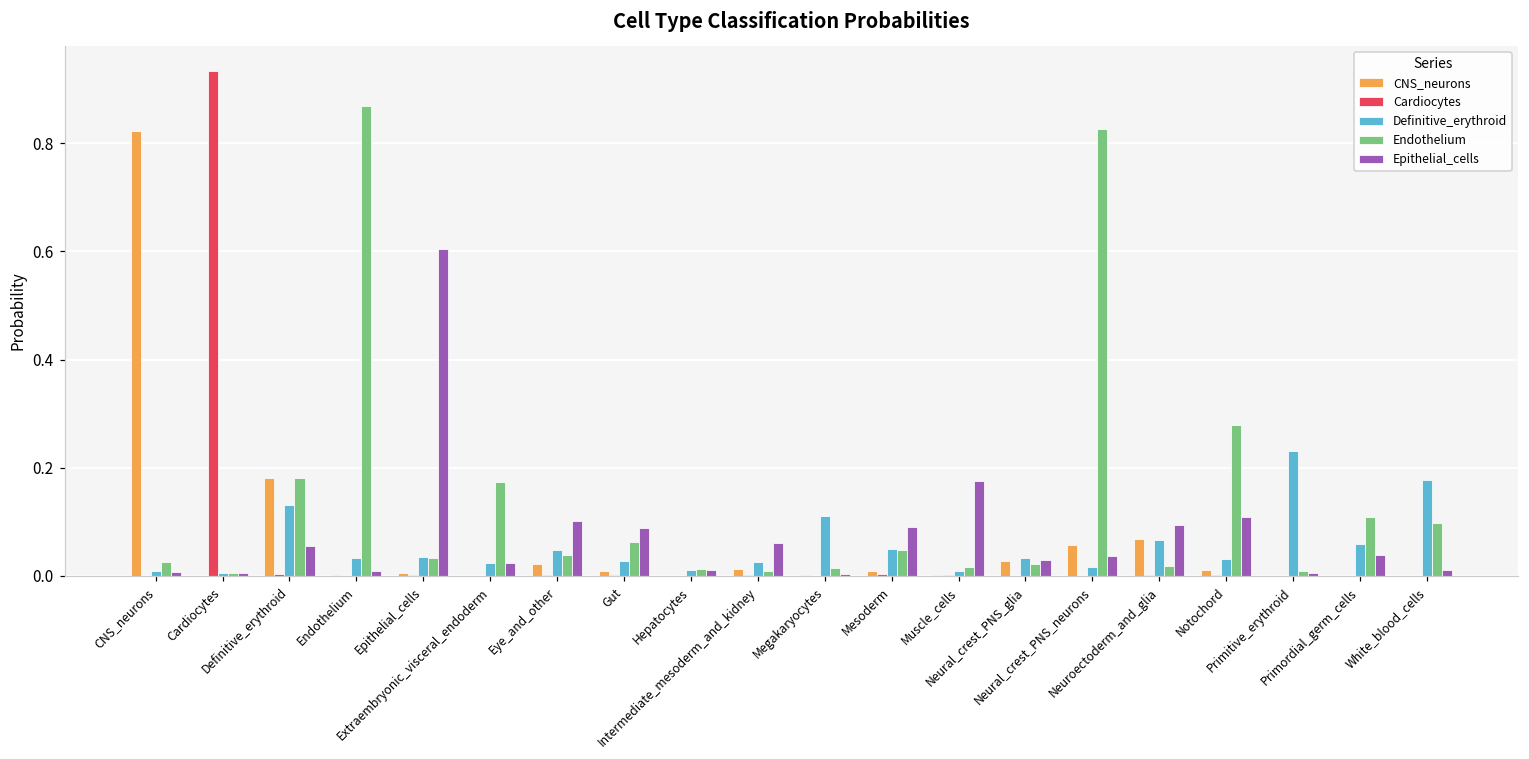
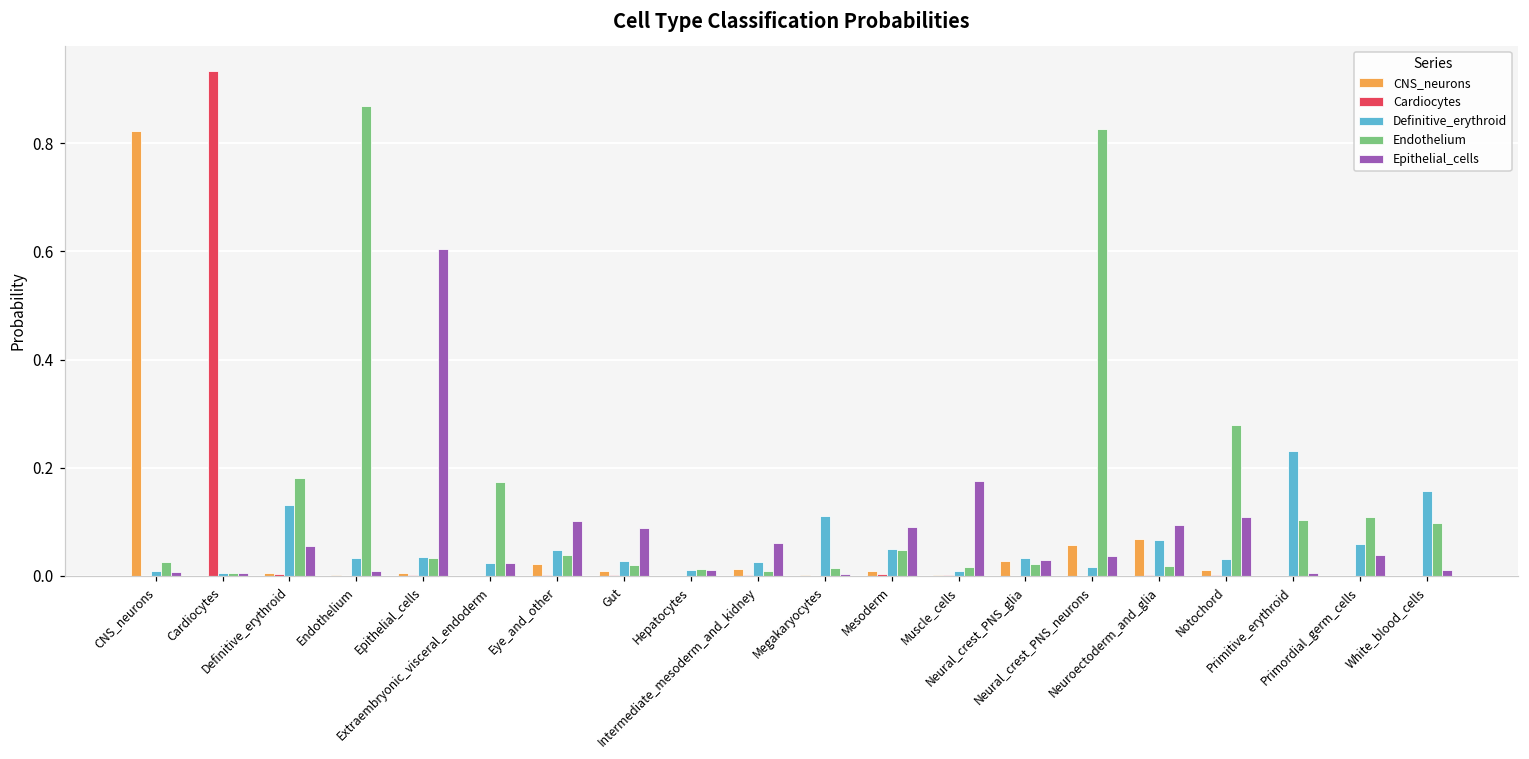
  {
    "CNS_neurons": {
      "CNS_neurons": 0.82,
-     "Definitive_erythroid": 0.18,
+     "Definitive_erythroid": 0.00,
      "Eye_and_other": 0.02,
      "Gut": 0.01,
      "Intermediate_mesoderm_and_kidney": 0.01,
      "Mesoderm": 0.01,
      "Neural_crest_PNS_glia": 0.03,
      "Neural_crest_PNS_neurons": 0.06,
      "Neuroectoderm_and_glia": 0.07,
      "Notochord": 0.01
    },
    "Cardiocytes": {
      "Cardiocytes": 0.93
    },
    "Definitive_erythroid": {
      "CNS_neurons": 0.01,
      "Definitive_erythroid": 0.13,
      "Endothelium": 0.03,
      "Epithelial_cells": 0.03,
      "Extraembryonic_visceral_endoderm": 0.02,
      "Eye_and_other": 0.05,
      "Gut": 0.03,
      "Hepatocytes": 0.01,
      "Intermediate_mesoderm_and_kidney": 0.03,
      "Megakaryocytes": 0.11,
      "Mesoderm": 0.05,
      "Muscle_cells": 0.01,
      "Neural_crest_PNS_glia": 0.03,
      "Neural_crest_PNS_neurons": 0.02,
      "Neuroectoderm_and_glia": 0.07,
      "Notochord": 0.03,
      "Primitive_erythroid": 0.23,
      "Primordial_germ_cells": 0.06,
-     "White_blood_cells": 0.18
+     "White_blood_cells": 0.16
    },
    "Endothelium": {
      "CNS_neurons": 0.03,
      "Definitive_erythroid": 0.18,
      "Endothelium": 0.87,
      "Epithelial_cells": 0.03,
      "Extraembryonic_visceral_endoderm": 0.17,
      "Eye_and_other": 0.04,
-     "Gut": 0.06,
+     "Gut": 0.02,
      "Hepatocytes": 0.01,
      "Intermediate_mesoderm_and_kidney": 0.01,
      "Megakaryocytes": 0.01,
      "Mesoderm": 0.05,
      "Muscle_cells": 0.02,
      "Neural_crest_PNS_glia": 0.02,
      "Neural_crest_PNS_neurons": 0.83,
      "Neuroectoderm_and_glia": 0.02,
      "Notochord": 0.28,
-     "Primitive_erythroid": 0.01,
+     "Primitive_erythroid": 0.10,
      "Primordial_germ_cells": 0.11,
      "White_blood_cells": 0.10
    },
    "Epithelial_cells": {
      "CNS_neurons": 0.01,
      "Cardiocytes": 0.01,
      "Definitive_erythroid": 0.06,
      "Endothelium": 0.01,
      "Epithelial_cells": 0.60,
      "Extraembryonic_visceral_endoderm": 0.02,
      "Eye_and_other": 0.10,
      "Gut": 0.09,
      "Hepatocytes": 0.01,
      "Intermediate_mesoderm_and_kidney": 0.06,
      "Mesoderm": 0.09,
      "Muscle_cells": 0.18,
      "Neural_crest_PNS_glia": 0.03,
      "Neural_crest_PNS_neurons": 0.04,
      "Neuroectoderm_and_glia": 0.09,
      "Notochord": 0.11,
      "Primordial_germ_cells": 0.04,
      "White_blood_cells": 0.01
    }
  }
